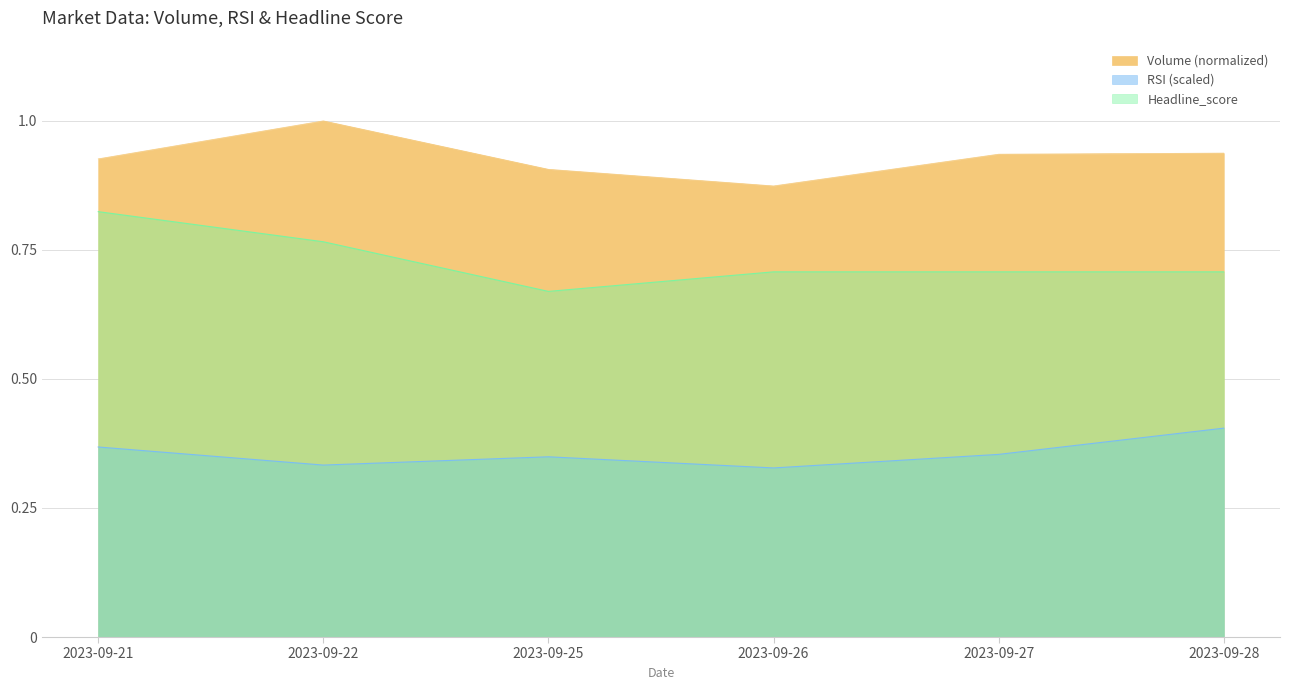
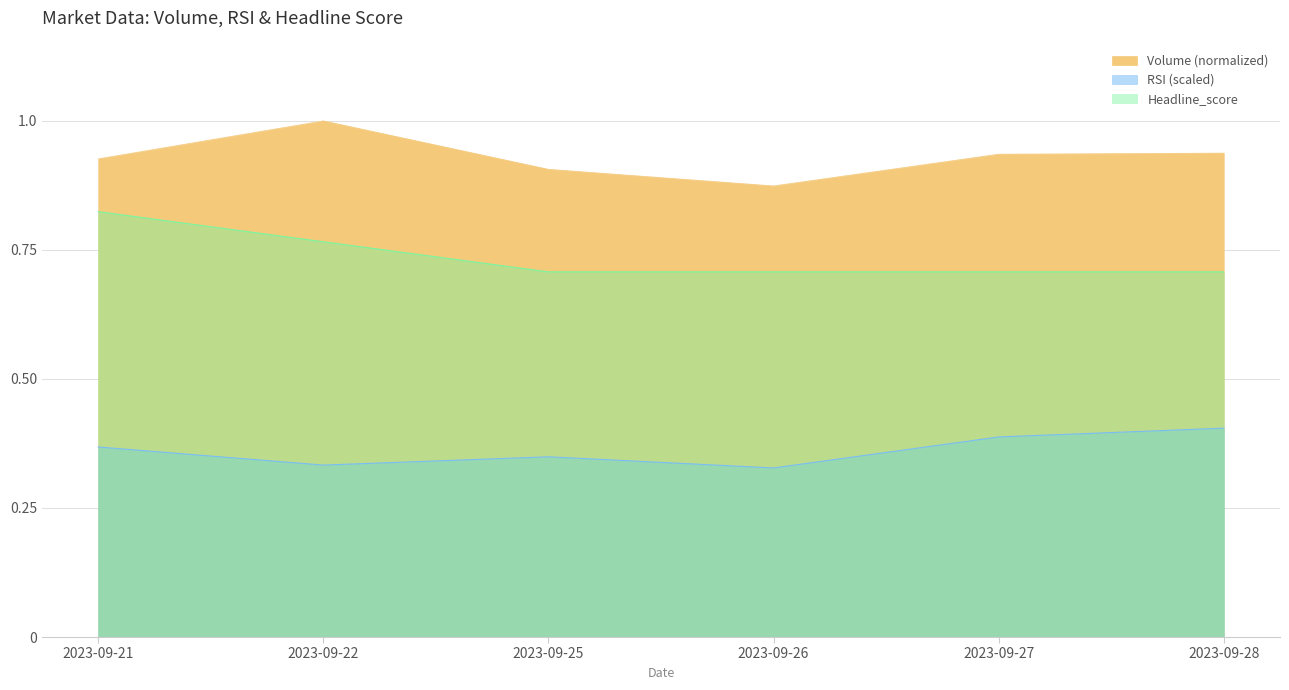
  {
    "Volume (normalized)": {
      "2023-09-21": 0.93,
      "2023-09-22": 1.00,
      "2023-09-25": 0.91,
      "2023-09-26": 0.87,
      "2023-09-27": 0.94,
      "2023-09-28": 0.94
    },
    "RSI (scaled)": {
      "2023-09-21": 0.37,
      "2023-09-22": 0.33,
      "2023-09-25": 0.35,
      "2023-09-26": 0.33,
-     "2023-09-27": 0.35,
+     "2023-09-27": 0.39,
      "2023-09-28": 0.40
    },
    "Headline_score": {
      "2023-09-21": 0.82,
      "2023-09-22": 0.77,
-     "2023-09-25": 0.67,
+     "2023-09-25": 0.71,
      "2023-09-26": 0.71,
      "2023-09-27": 0.71,
      "2023-09-28": 0.71
    }
  }
